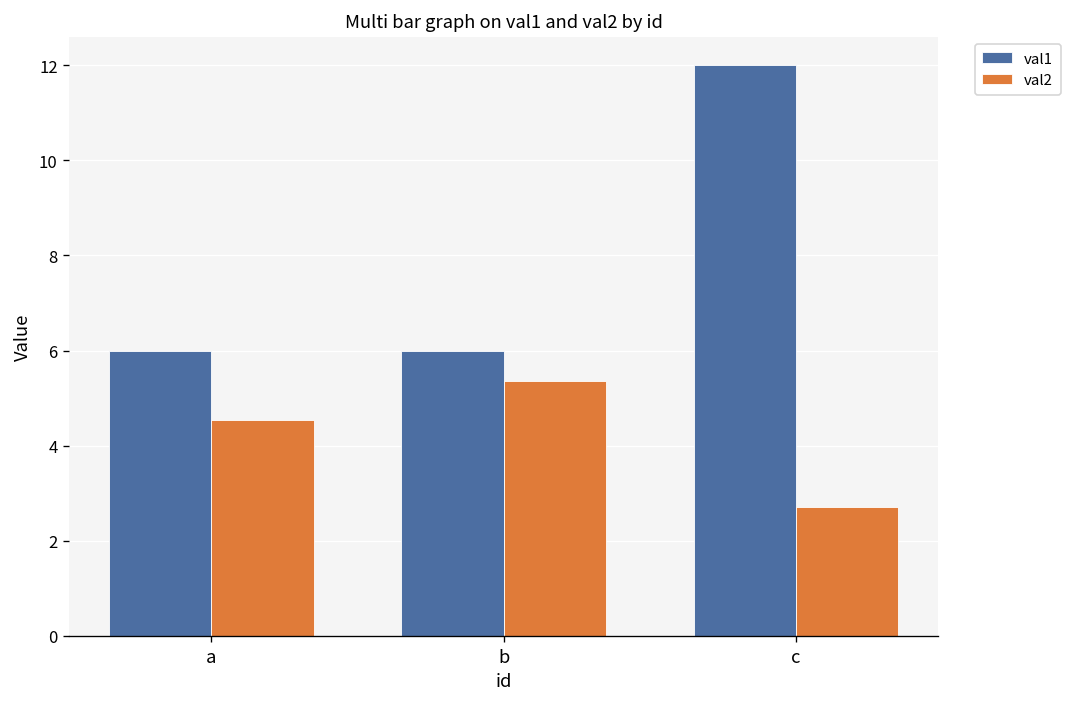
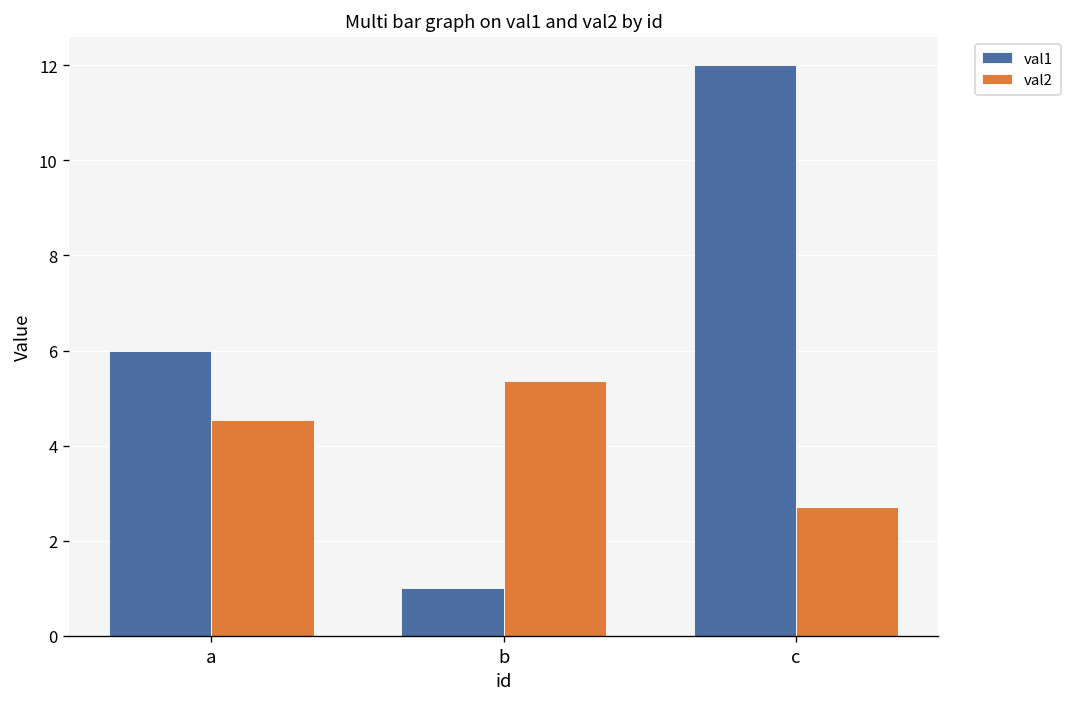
  {
    "val1": {
      "a": 6,
-     "b": 6,
+     "b": 1,
      "c": 12
    },
    "val2": {
      "a": 4.5,
      "b": 5.4,
      "c": 2.7
    }
  }
